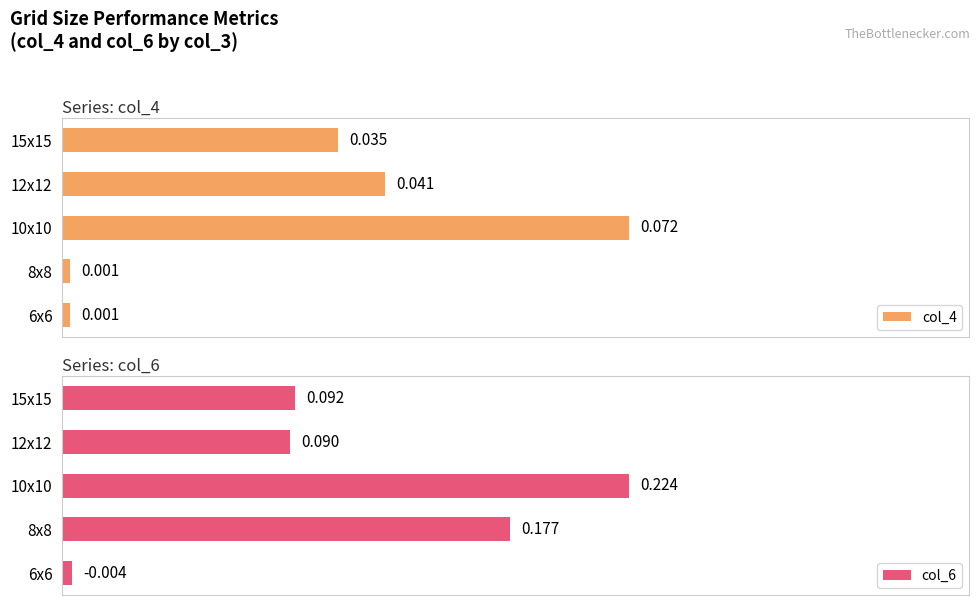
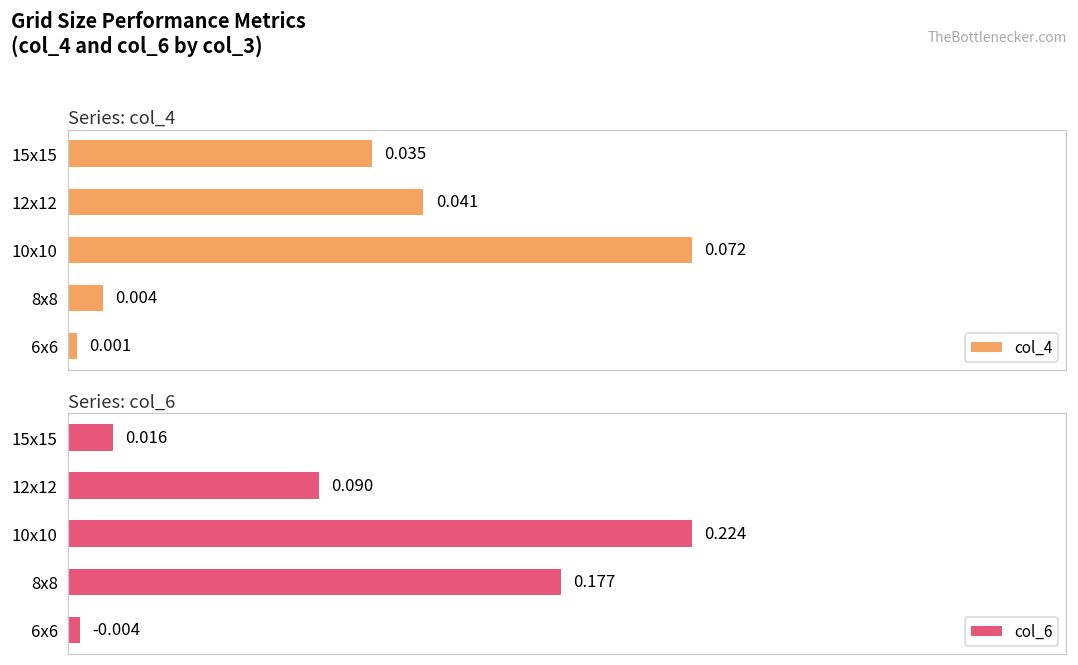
  {
    "Series: col_4": {
      "15x15": 0.035,
      "12x12": 0.041,
      "10x10": 0.072,
-     "8x8": 0.001,
+     "8x8": 0.004,
      "6x6": 0.001
    },
    "Series: col_6": {
-     "15x15": 0.092,
+     "15x15": 0.016,
      "12x12": 0.090,
      "10x10": 0.224,
      "8x8": 0.177
    }
  }
